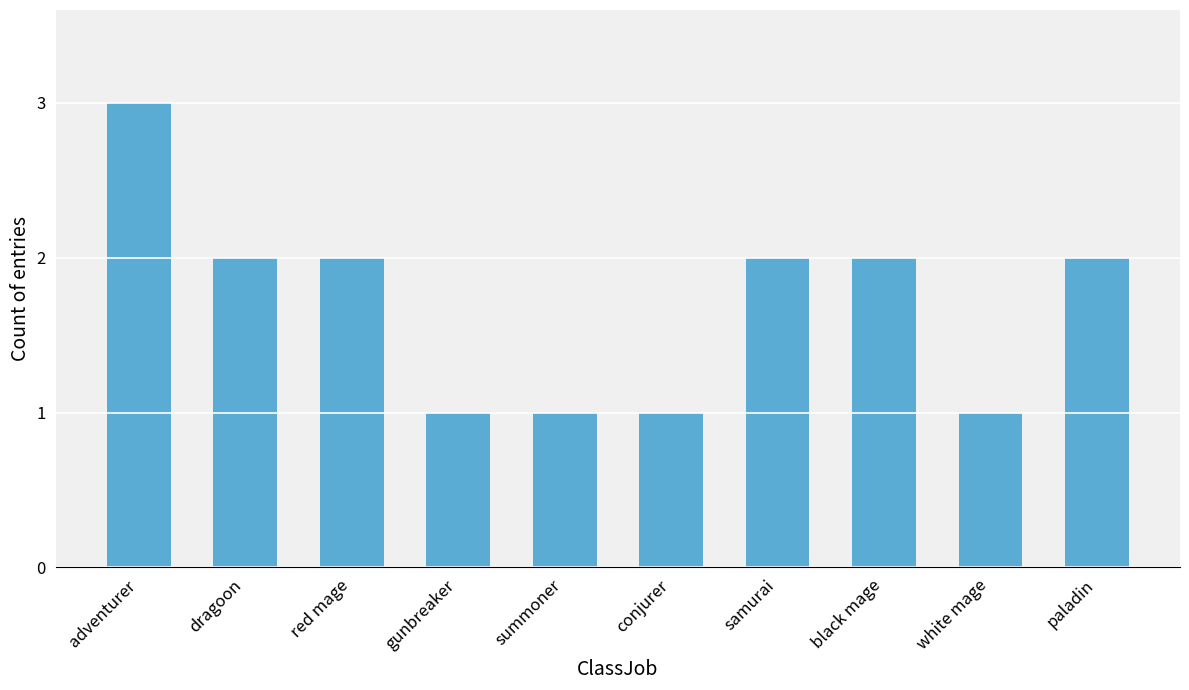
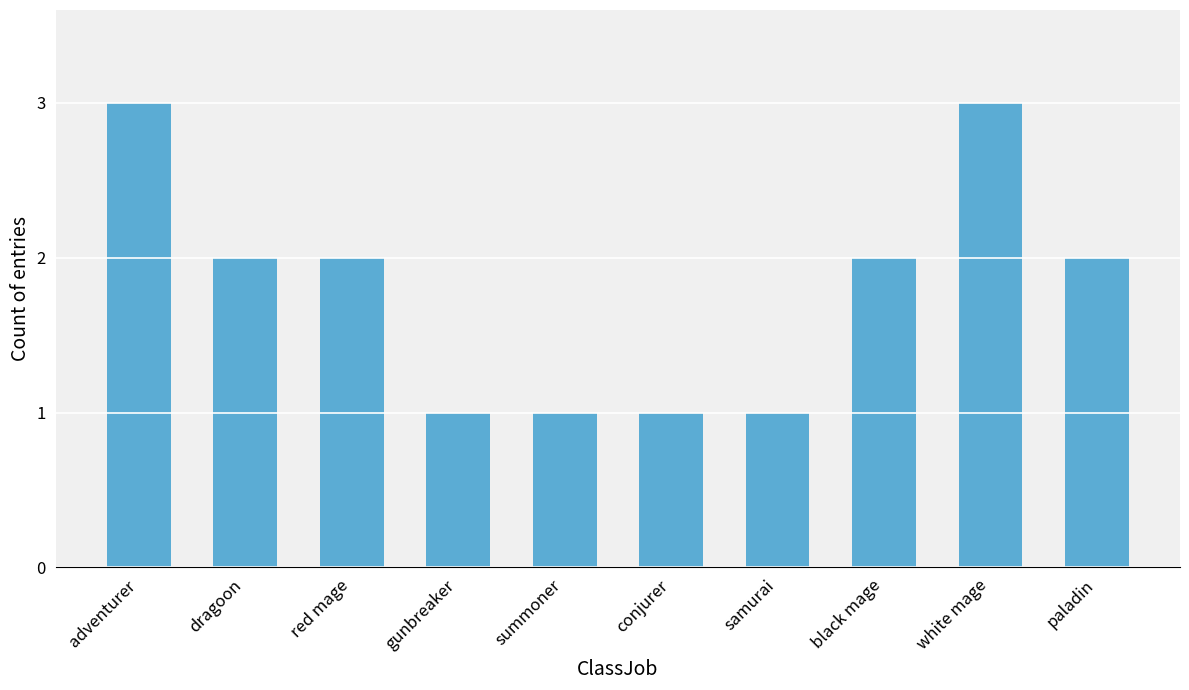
  {
    "adventurer": 3,
    "dragoon": 2,
    "red mage": 2,
    "gunbreaker": 1,
    "summoner": 1,
    "conjurer": 1,
-   "samurai": 2,
+   "samurai": 1,
    "black mage": 2,
-   "white mage": 1,
+   "white mage": 3,
    "paladin": 2
  }
